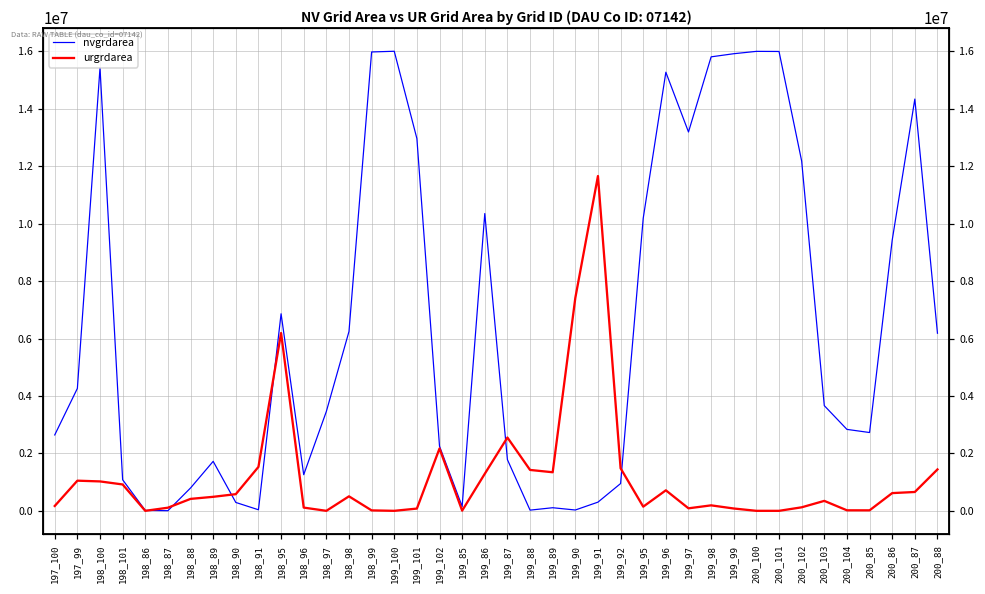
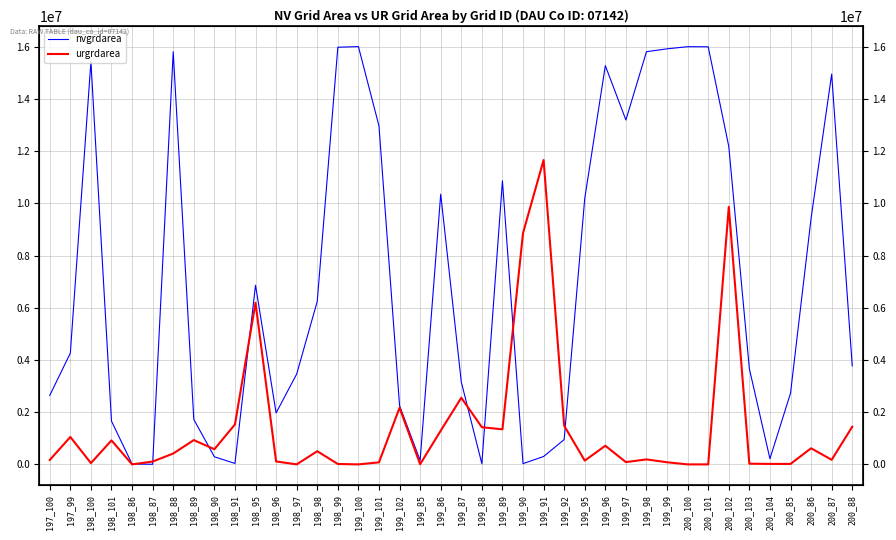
  {
    "nvgrdarea": {
      "197_100": 2600000,
      "197_99": 4300000,
-     "198_101": 1100000,
+     "198_101": 1700000,
      "198_87": 0,
-     "198_88": 800000,
+     "198_88": 15800000,
      "198_89": 1700000,
      "198_90": 300000,
      "198_91": 0,
      "198_95": 6900000,
-     "198_96": 1300000,
+     "198_96": 2000000,
      "198_97": 3500000,
      "198_98": 6200000,
      "198_99": 16000000,
      "199_100": 16000000,
      "199_101": 13000000,
      "199_85": 200000,
      "199_86": 10400000,
-     "199_87": 1800000,
+     "199_87": 3200000,
      "199_88": 0,
-     "199_89": 100000,
+     "199_89": 10900000,
      "199_90": 0,
      "199_91": 300000,
      "199_92": 1000000,
      "199_95": 10200000,
      "199_96": 15300000,
      "199_97": 13200000,
      "199_98": 15800000,
      "199_99": 15900000,
      "200_100": 16000000,
      "200_101": 16000000,
      "200_102": 12200000,
      "200_103": 3700000,
-     "200_104": 2800000,
+     "200_104": 200000,
      "200_85": 2700000,
      "200_86": 9400000,
-     "200_87": 14300000,
-     "200_88": 6200000
+     "200_87": 15000000,
+     "200_88": 3800000
    },
    "urgrdarea": {
      "197_100": 200000,
      "197_99": 1100000,
-     "198_100": 1000000,
+     "198_100": 0,
      "198_101": 900000,
      "198_87": 100000,
      "198_88": 400000,
-     "198_89": 500000,
+     "198_89": 900000,
      "198_90": 600000,
      "198_91": 1500000,
      "198_95": 6200000,
      "198_96": 100000,
      "198_97": 0,
      "198_98": 500000,
      "198_99": 0,
      "199_100": 0,
      "199_101": 100000,
      "199_85": 0,
      "199_86": 1300000,
      "199_87": 2600000,
      "199_88": 1400000,
      "199_89": 1300000,
-     "199_90": 7400000,
+     "199_90": 8900000,
      "199_91": 11700000,
      "199_92": 1500000,
      "199_95": 100000,
      "199_96": 700000,
      "199_97": 100000,
      "199_98": 200000,
      "199_99": 100000,
      "200_100": 0,
      "200_101": 0,
-     "200_102": 100000,
-     "200_103": 300000,
+     "200_102": 9900000,
+     "200_103": 0,
      "200_104": 0,
      "200_85": 0,
      "200_86": 600000,
-     "200_87": 700000,
+     "200_87": 200000,
      "200_88": 1400000
    }
  }
